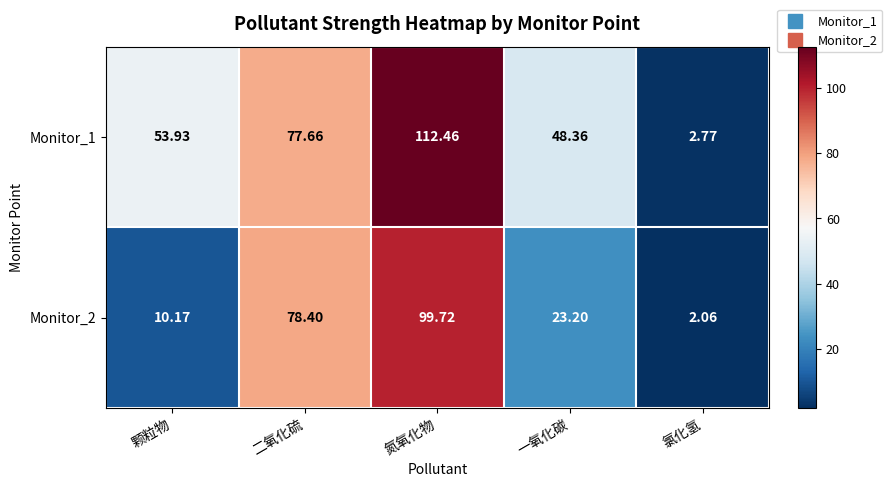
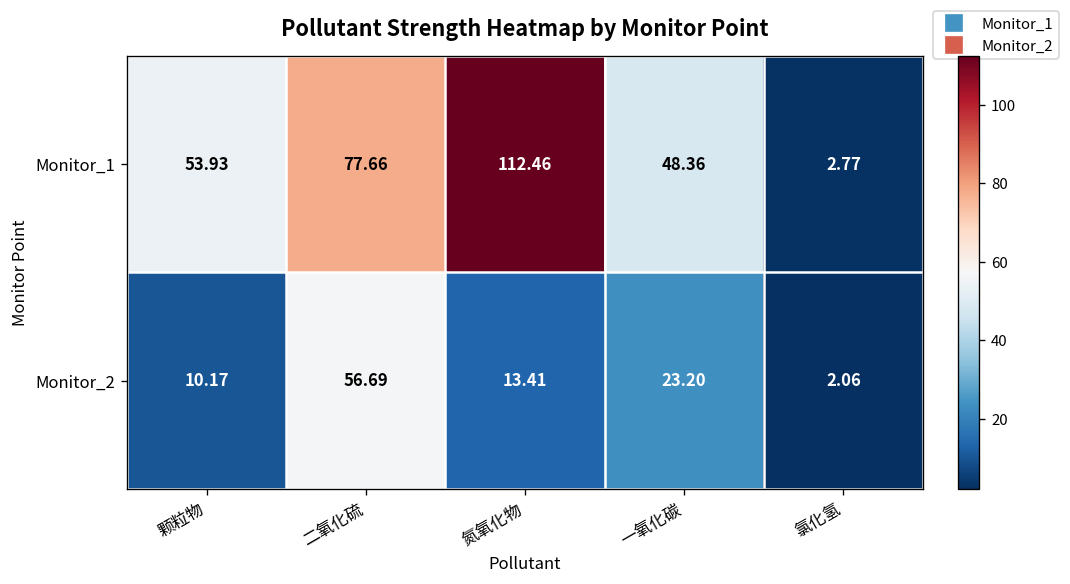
  {
    "Monitor_1": {
      "颗粒物": 53.93,
      "二氧化硫": 77.66,
      "氮氧化物": 112.46,
      "一氧化碳": 48.36,
      "氯化氢": 2.77
    },
    "Monitor_2": {
      "颗粒物": 10.17,
-     "二氧化硫": 78.40,
-     "氮氧化物": 99.72,
+     "二氧化硫": 56.69,
+     "氮氧化物": 13.41,
      "一氧化碳": 23.20,
      "氯化氢": 2.06
    }
  }
